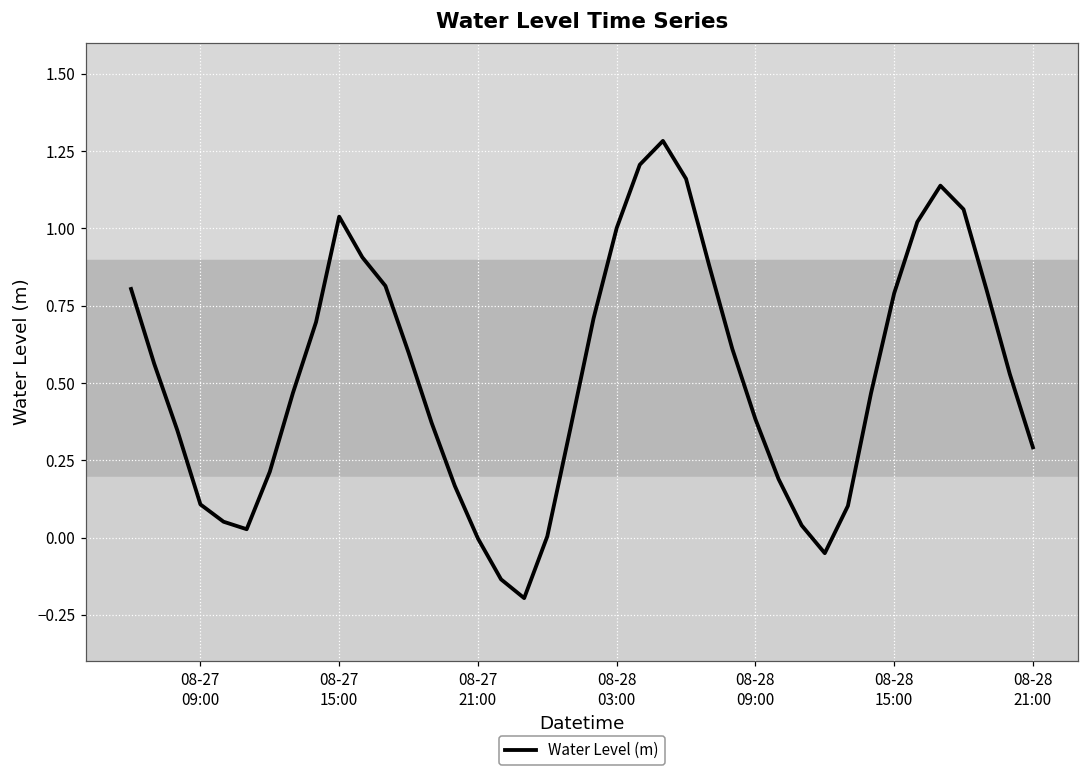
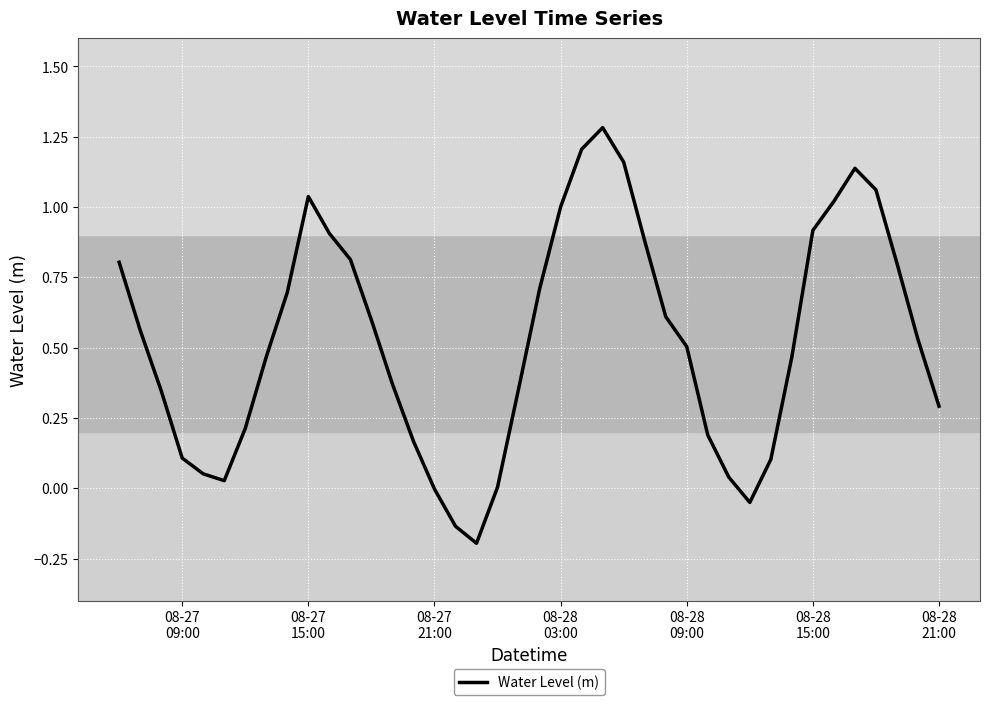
  {
    "08-27 09:00": 0.11,
    "08-27 15:00": 1.04,
    "08-27 21:00": 0.00,
    "08-28 03:00": 1.00,
-   "08-28 09:00": 0.38,
-   "08-28 15:00": 0.79,
+   "08-28 09:00": 0.50,
+   "08-28 15:00": 0.92,
    "08-28 21:00": 0.29
  }
